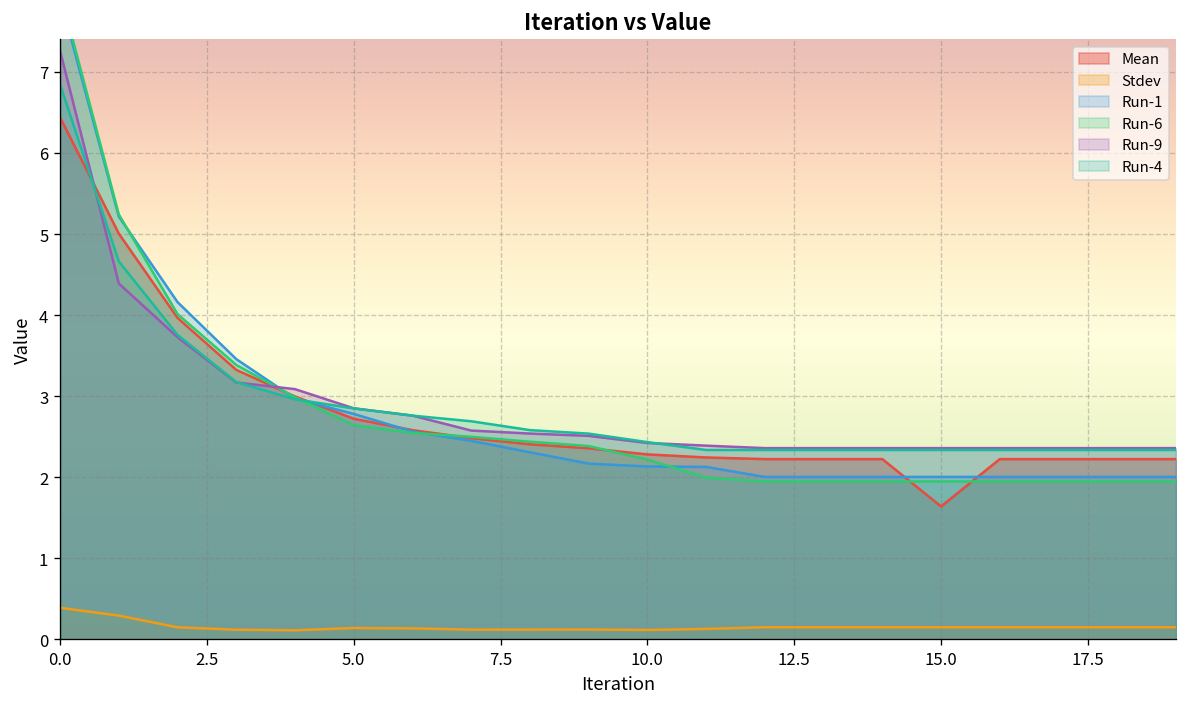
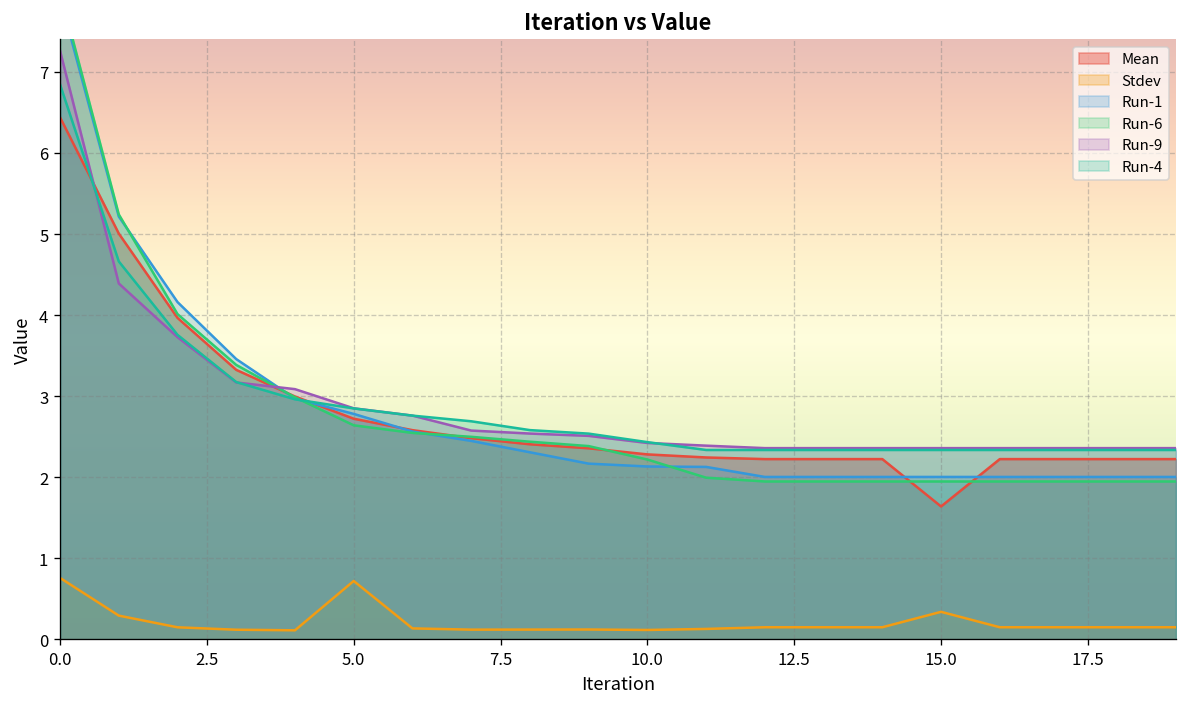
  {
    "Mean": {
      "0.0": 6.4,
      "5.0": 2.7,
      "10.0": 2.3,
      "15.0": 1.6
    },
    "Stdev": {
-     "0.0": 0.4,
-     "5.0": 0.1,
+     "0.0": 0.8,
+     "5.0": 0.7,
      "10.0": 0.1,
-     "15.0": 0.2
+     "15.0": 0.3
    }
  }
